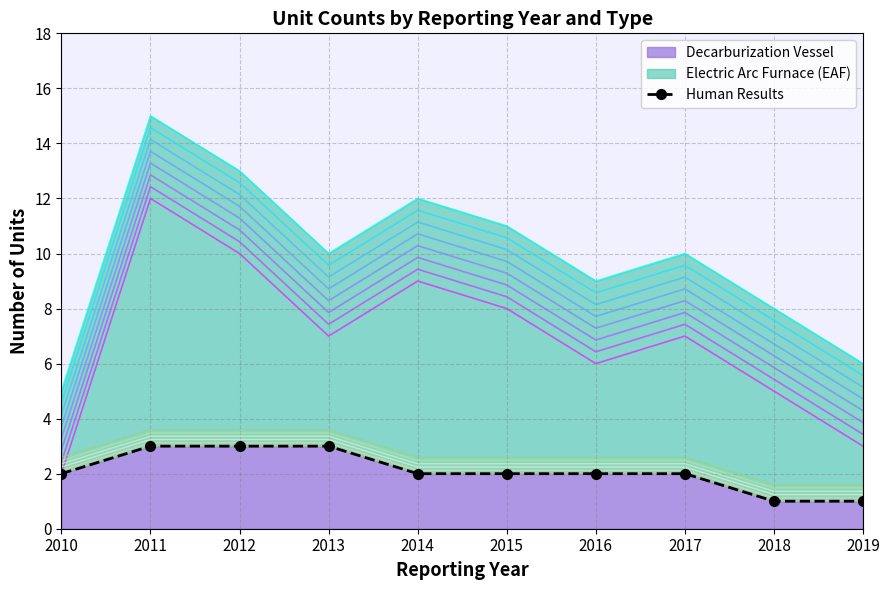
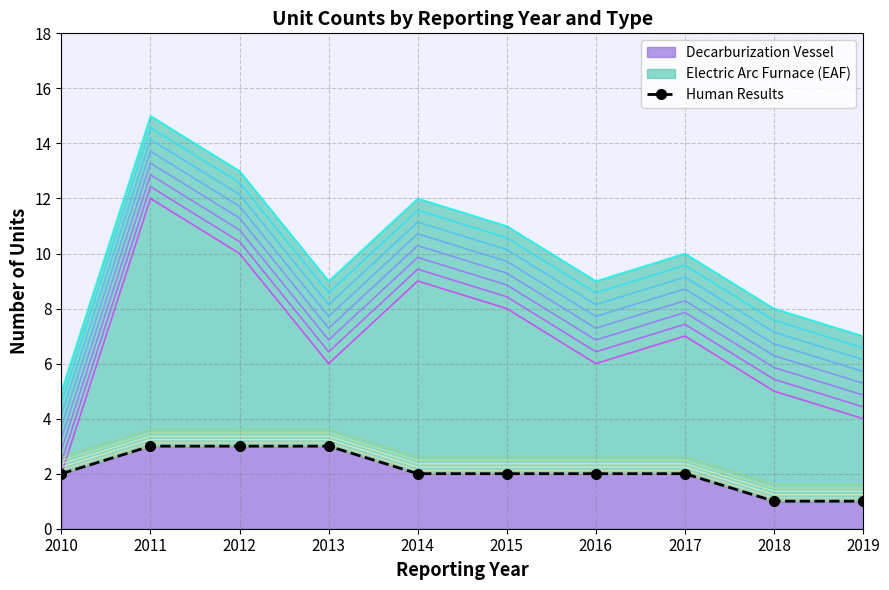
  {
    "Electric Arc Furnace (EAF)": {
      "2010": 3,
      "2011": 12,
      "2012": 10,
-     "2013": 7,
+     "2013": 6,
      "2014": 10,
      "2015": 9,
      "2016": 7,
      "2017": 8,
      "2018": 7,
-     "2019": 5
+     "2019": 6
    }
  }
